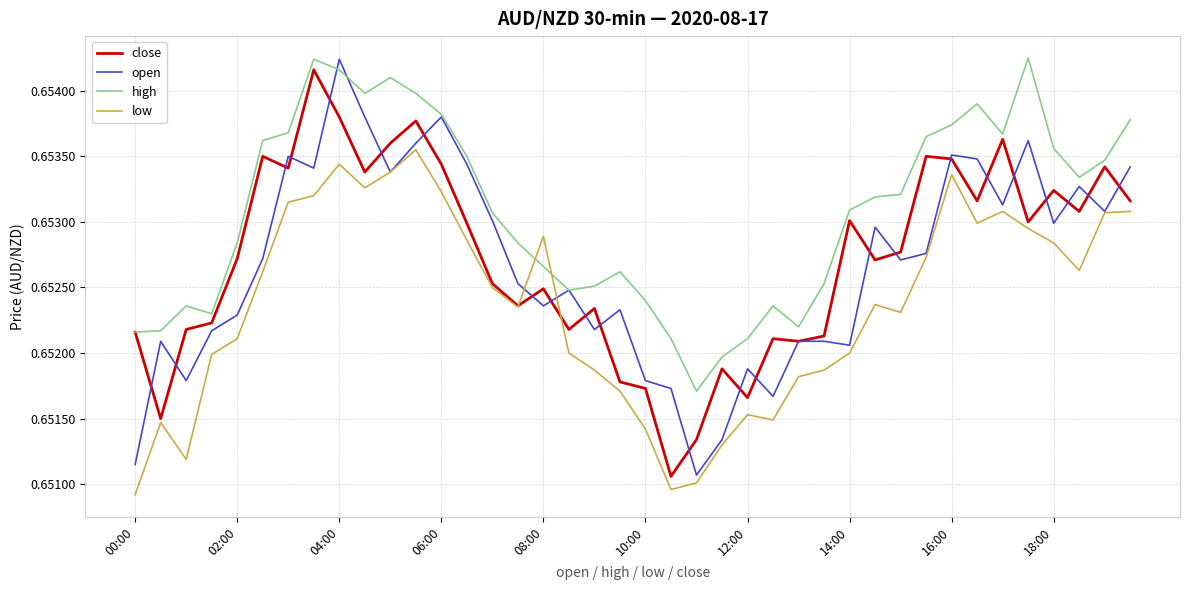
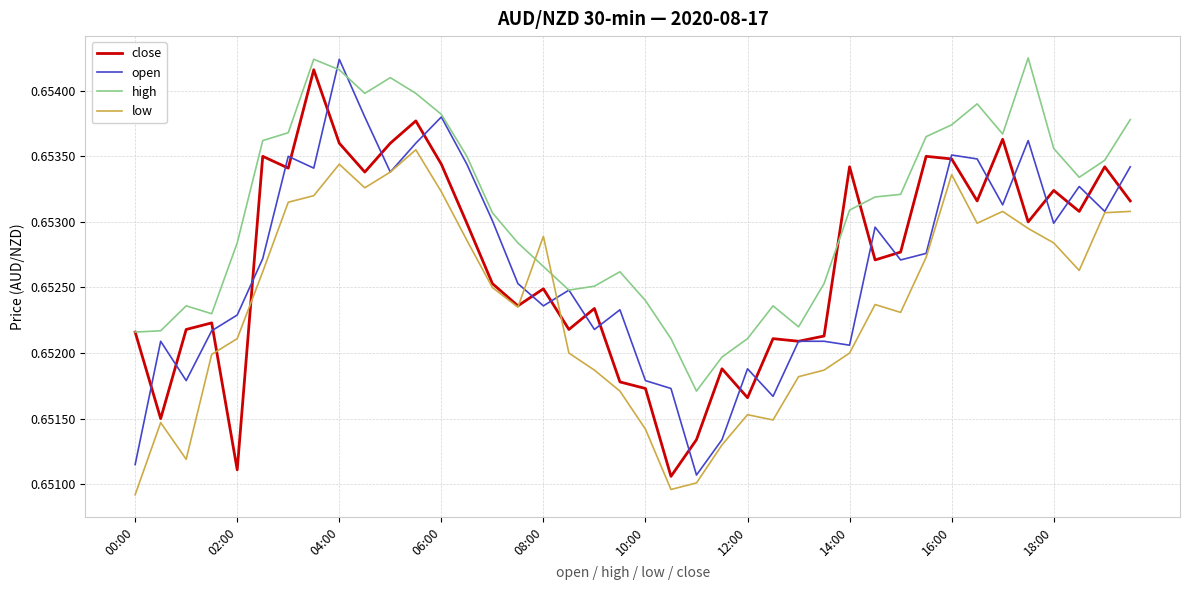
  {
    "close": {
-     "02:00": 0.65272,
-     "04:00": 0.6538,
+     "02:00": 0.65111,
+     "04:00": 0.6536,
      "06:00": 0.65344,
      "08:00": 0.65249,
      "10:00": 0.65173,
      "12:00": 0.65166,
-     "14:00": 0.65301,
+     "14:00": 0.65342,
      "16:00": 0.65348,
      "18:00": 0.65324
    },
    "open": {
      "00:00": 0.65115,
      "02:00": 0.65229,
      "04:00": 0.65424,
      "06:00": 0.65380,
      "08:00": 0.65236,
      "10:00": 0.65179,
      "12:00": 0.65188,
      "14:00": 0.65206,
      "16:00": 0.65351,
      "18:00": 0.65299
    },
    "high": {
      "02:00": 0.65284,
      "04:00": 0.65416,
      "06:00": 0.65382,
      "08:00": 0.65266,
      "10:00": 0.65240,
      "12:00": 0.65211,
      "14:00": 0.65309,
      "16:00": 0.65374,
      "18:00": 0.65356
    },
    "low": {
      "00:00": 0.65092,
      "02:00": 0.65211,
      "04:00": 0.65344,
      "06:00": 0.65323,
      "08:00": 0.65289,
      "10:00": 0.65142,
      "12:00": 0.65153,
      "14:00": 0.65200,
      "16:00": 0.65336,
      "18:00": 0.65284
    }
  }
